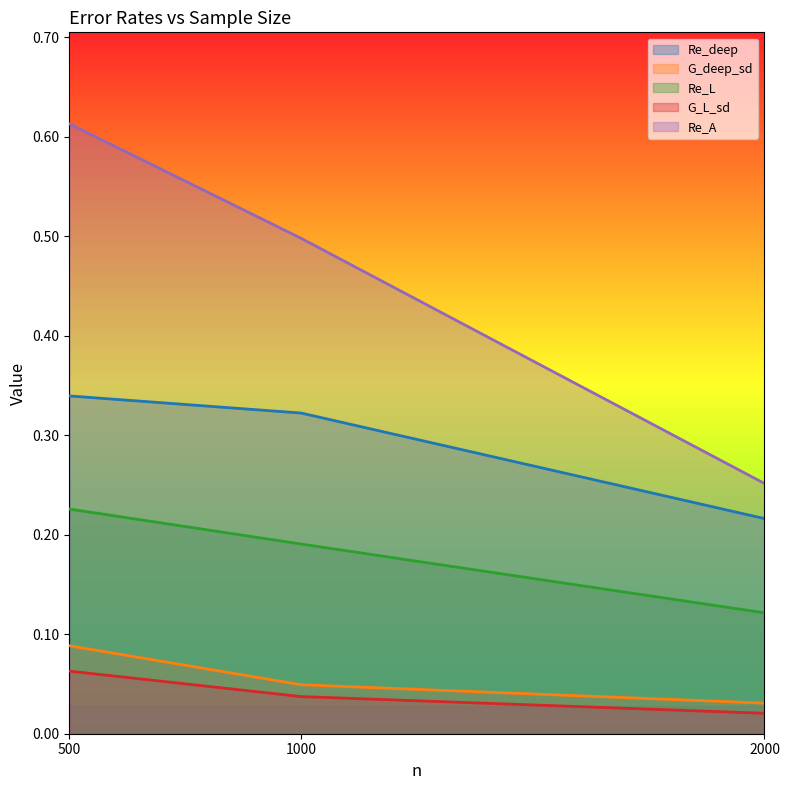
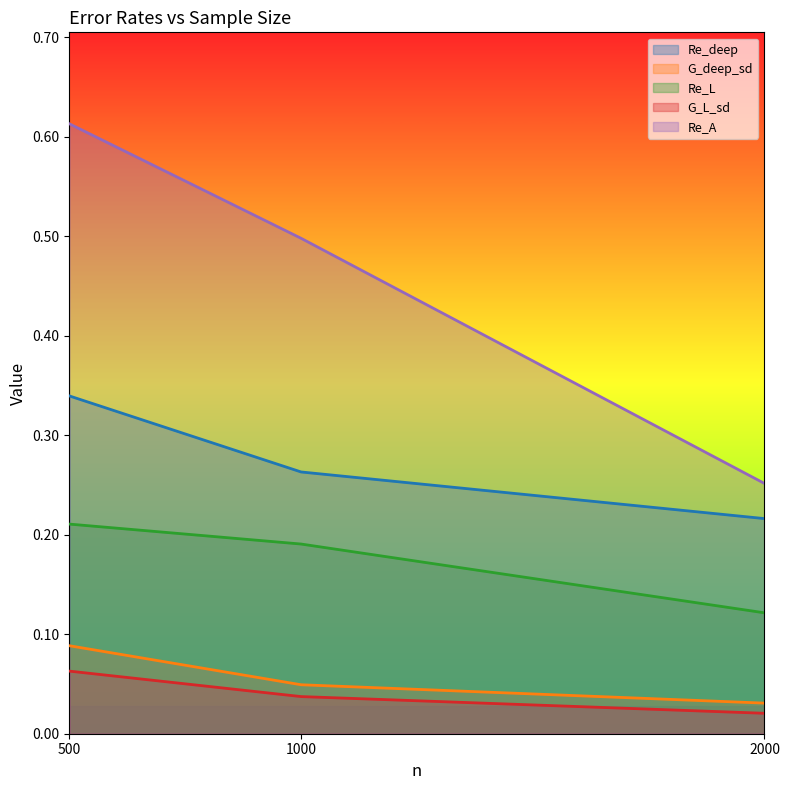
  {
    "Re_deep": {
      "500": 0.34,
-     "1000": 0.32,
+     "1000": 0.26,
      "2000": 0.22
    },
    "Re_L": {
-     "500": 0.23,
+     "500": 0.21,
      "1000": 0.19,
      "2000": 0.12
    },
    "Re_A": {
      "500": 0.61,
      "1000": 0.50,
      "2000": 0.25
    }
  }
